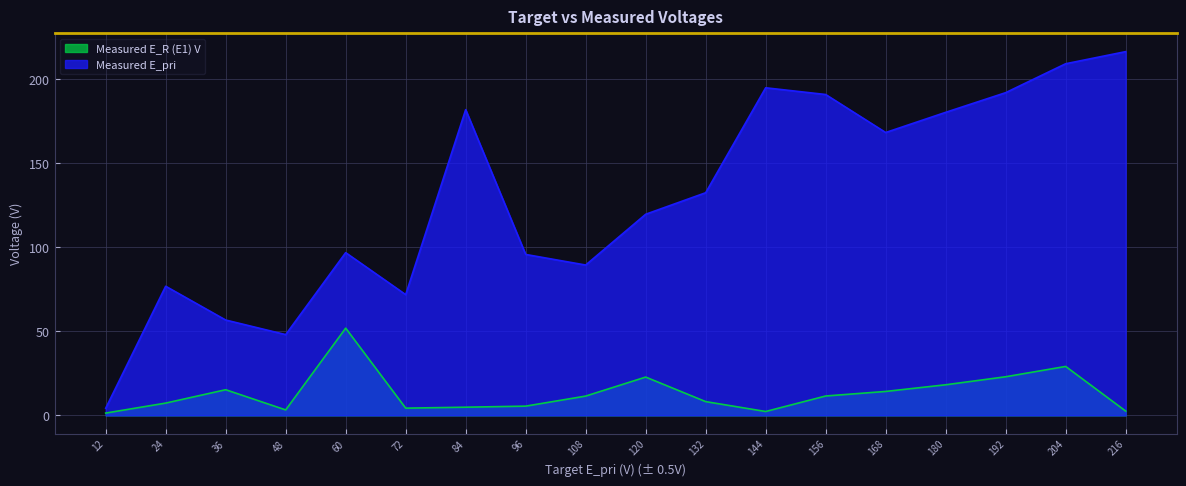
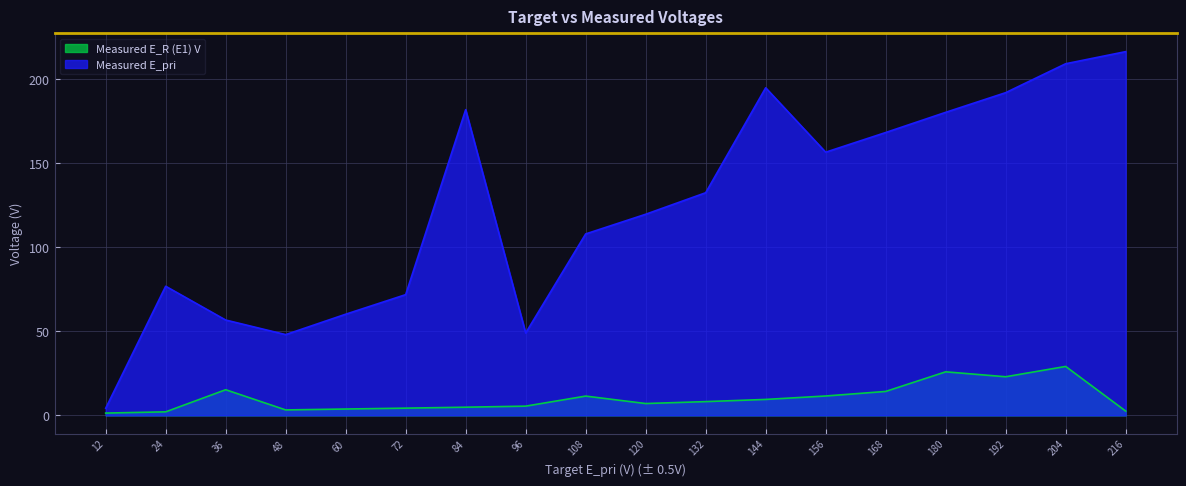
  {
    "Measured E_R (E1) V": {
      "12": 1,
-     "24": 7,
+     "24": 2,
      "36": 15,
      "48": 3,
-     "60": 52,
+     "60": 4,
      "72": 4,
      "84": 5,
      "96": 6,
      "108": 11,
-     "120": 23,
+     "120": 7,
      "132": 8,
-     "144": 2,
+     "144": 9,
      "156": 12,
      "168": 14,
-     "180": 18,
+     "180": 26,
      "192": 23,
      "204": 29,
      "216": 3
    },
    "Measured E_pri": {
      "12": 4,
      "24": 77,
      "36": 57,
      "48": 48,
-     "60": 97,
+     "60": 60,
      "72": 72,
      "84": 182,
-     "96": 96,
-     "108": 89,
+     "96": 49,
+     "108": 108,
      "120": 120,
      "132": 132,
      "144": 195,
-     "156": 191,
+     "156": 157,
      "168": 168,
      "180": 180,
      "192": 192,
      "204": 209,
      "216": 216
    }
  }
